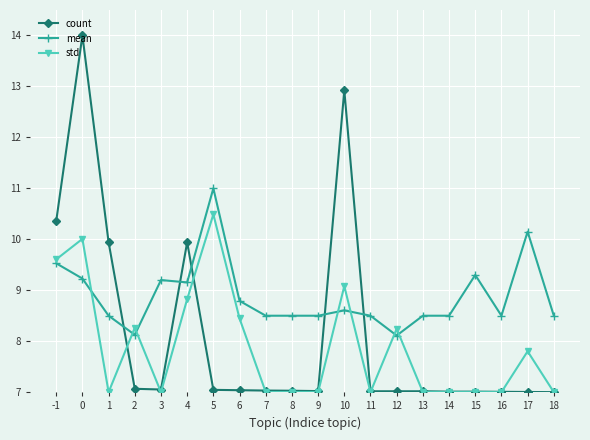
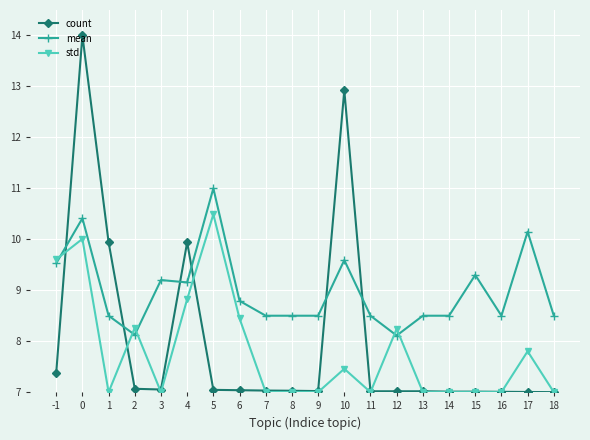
  {
    "count": {
-     "-1": 10.4,
+     "-1": 7.4,
      "0": 14.0,
      "1": 9.9,
      "2": 7.1,
      "3": 7.1,
      "4": 9.9,
      "5": 7.0,
      "6": 7.0,
      "10": 12.9,
      "12": 7.0,
      "17": 7.0
    },
    "mean": {
      "-1": 9.5,
-     "0": 9.2,
+     "0": 10.4,
      "1": 8.5,
      "2": 8.1,
      "3": 9.2,
      "4": 9.2,
      "5": 11.0,
      "6": 8.8,
      "7": 8.5,
      "8": 8.5,
      "9": 8.5,
-     "10": 8.6,
+     "10": 9.6,
      "11": 8.5,
      "12": 8.1,
      "13": 8.5,
      "14": 8.5,
      "15": 9.3,
      "16": 8.5,
      "17": 10.1,
      "18": 8.5
    },
    "std": {
      "-1": 9.6,
      "0": 10.0,
      "1": 7.0,
      "2": 8.3,
      "3": 7.0,
      "4": 8.8,
      "5": 10.5,
      "6": 8.4,
-     "10": 9.1,
+     "10": 7.5,
      "12": 8.2,
      "17": 7.8
    }
  }
